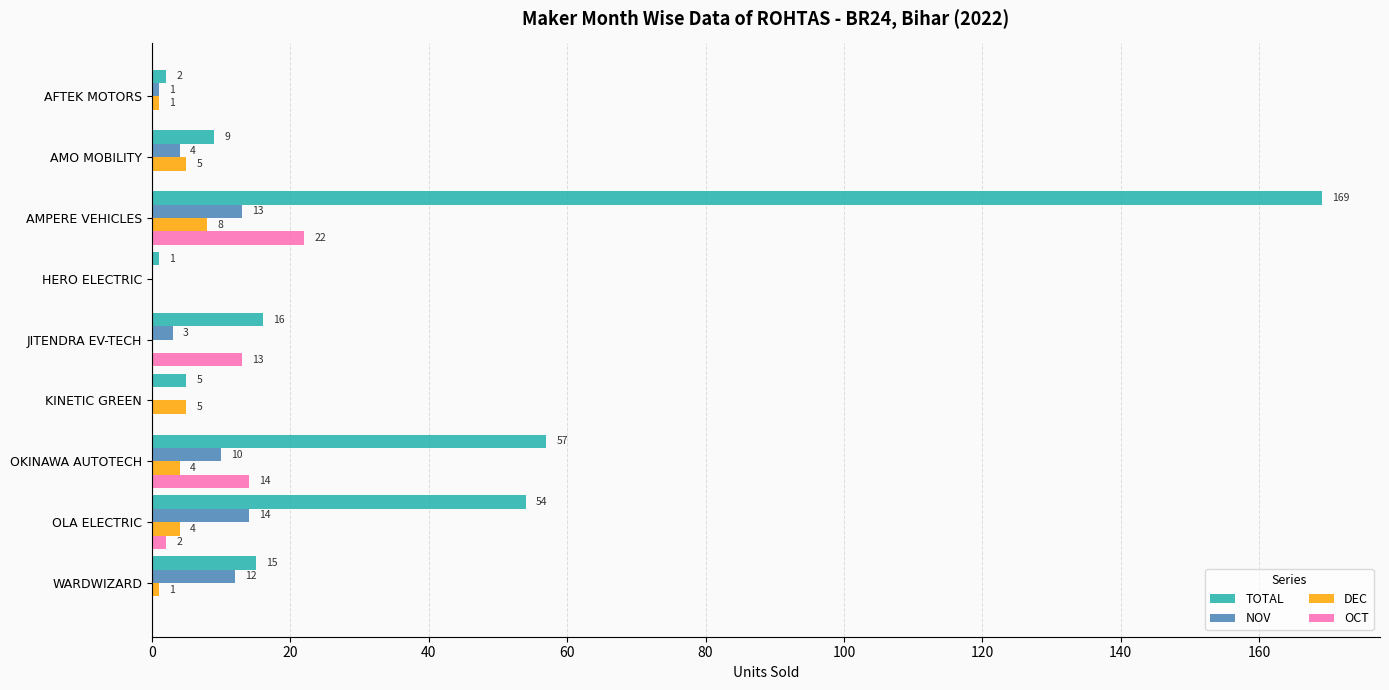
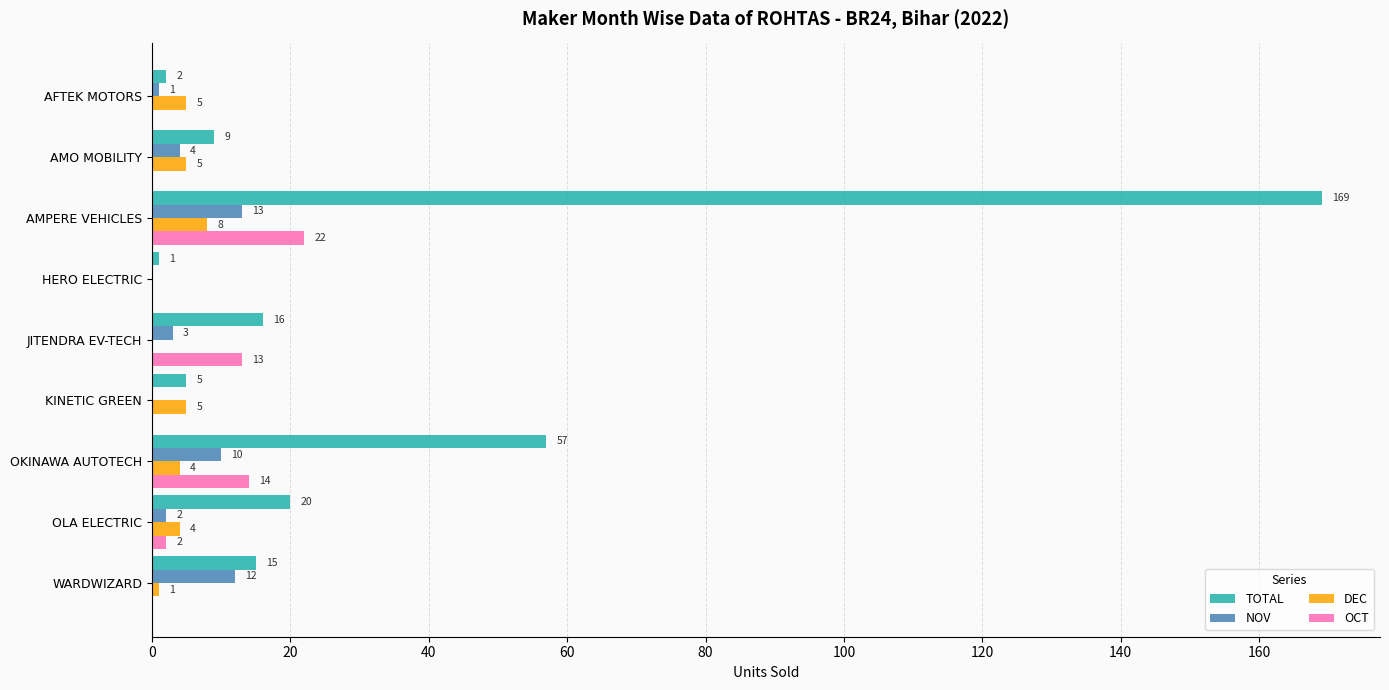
  {
    "TOTAL": {
      "AFTEK MOTORS": 2,
      "AMO MOBILITY": 9,
      "AMPERE VEHICLES": 169,
      "HERO ELECTRIC": 1,
      "JITENDRA EV-TECH": 16,
      "KINETIC GREEN": 5,
      "OKINAWA AUTOTECH": 57,
-     "OLA ELECTRIC": 54,
+     "OLA ELECTRIC": 20,
      "WARDWIZARD": 15
    },
    "NOV": {
      "AFTEK MOTORS": 1,
      "AMO MOBILITY": 4,
      "AMPERE VEHICLES": 13,
      "JITENDRA EV-TECH": 3,
      "OKINAWA AUTOTECH": 10,
-     "OLA ELECTRIC": 14,
+     "OLA ELECTRIC": 2,
      "WARDWIZARD": 12
    },
    "DEC": {
-     "AFTEK MOTORS": 1,
+     "AFTEK MOTORS": 5,
      "AMO MOBILITY": 5,
      "AMPERE VEHICLES": 8,
      "KINETIC GREEN": 5,
      "OKINAWA AUTOTECH": 4,
      "OLA ELECTRIC": 4,
      "WARDWIZARD": 1
    },
    "OCT": {
      "AMPERE VEHICLES": 22,
      "JITENDRA EV-TECH": 13,
      "OKINAWA AUTOTECH": 14,
      "OLA ELECTRIC": 2
    }
  }
